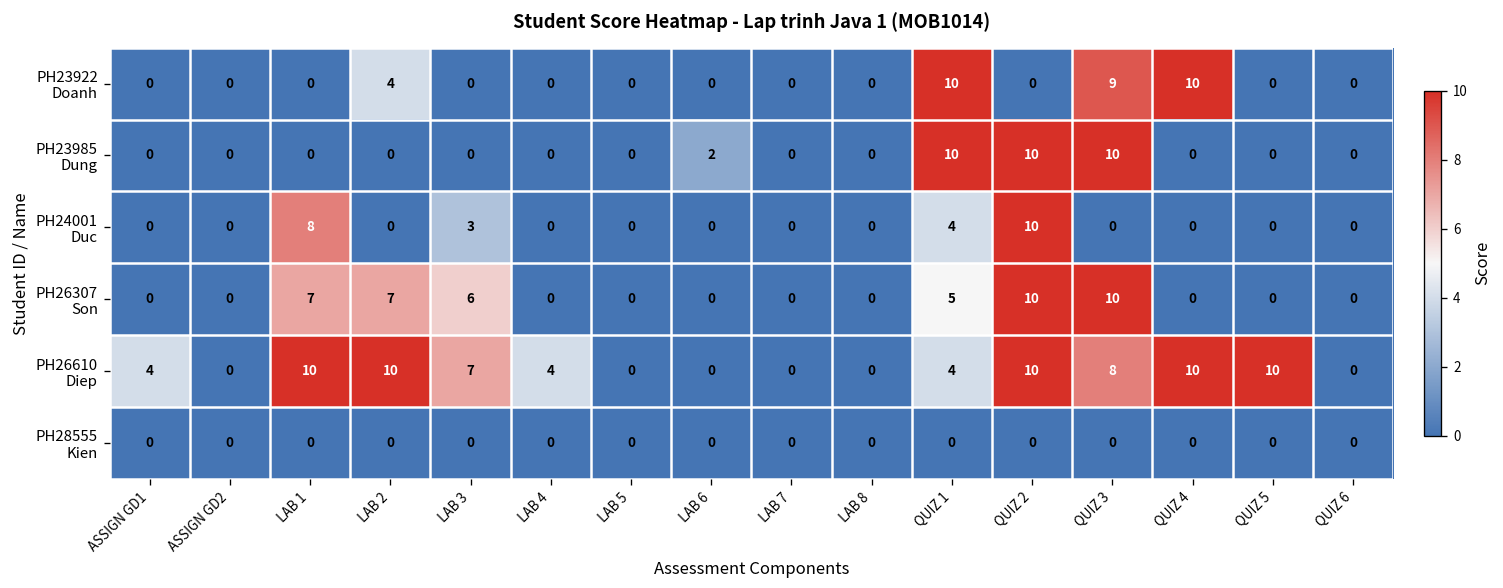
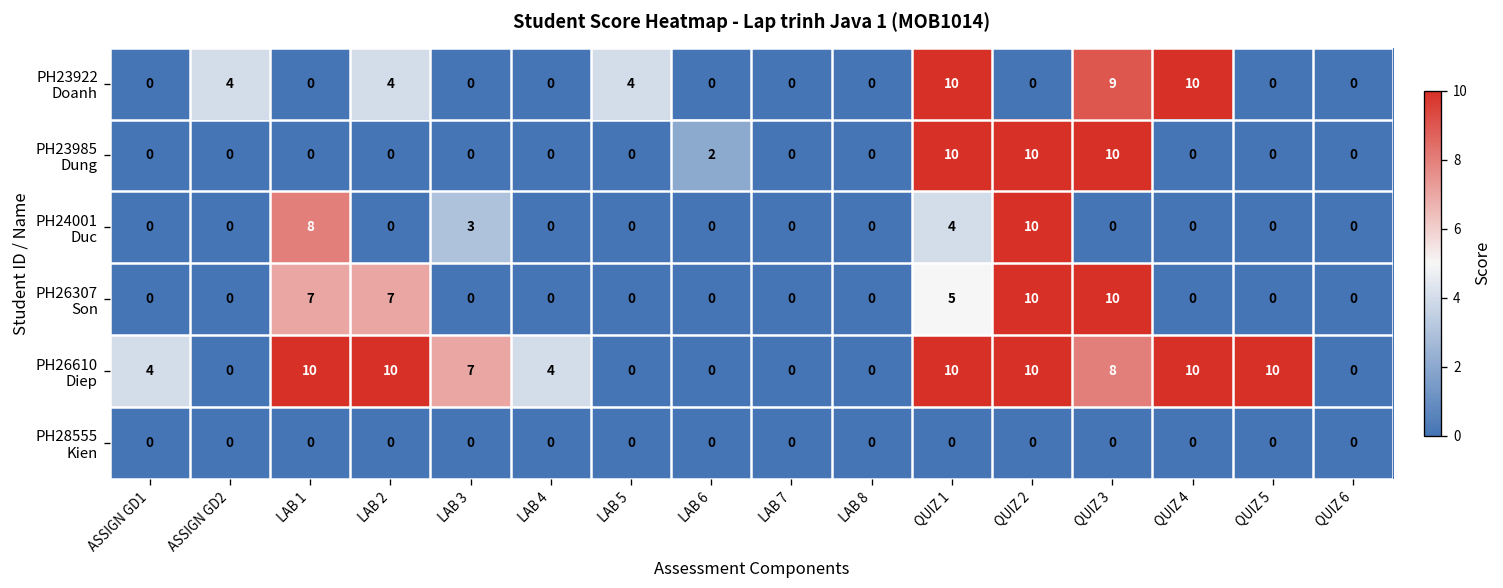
  {
    "PH23922 Doanh": {
      "ASSIGN GD1": 0,
-     "ASSIGN GD2": 0,
+     "ASSIGN GD2": 4,
      "LAB 1": 0,
      "LAB 2": 4,
      "LAB 3": 0,
      "LAB 4": 0,
-     "LAB 5": 0,
+     "LAB 5": 4,
      "LAB 6": 0,
      "LAB 7": 0,
      "LAB 8": 0,
      "QUIZ 1": 10,
      "QUIZ 2": 0,
      "QUIZ 3": 9,
      "QUIZ 4": 10,
      "QUIZ 5": 0,
      "QUIZ 6": 0
    },
    "PH23985 Dung": {
      "ASSIGN GD1": 0,
      "ASSIGN GD2": 0,
      "LAB 1": 0,
      "LAB 2": 0,
      "LAB 3": 0,
      "LAB 4": 0,
      "LAB 5": 0,
      "LAB 6": 2,
      "LAB 7": 0,
      "LAB 8": 0,
      "QUIZ 1": 10,
      "QUIZ 2": 10,
      "QUIZ 3": 10,
      "QUIZ 4": 0,
      "QUIZ 5": 0,
      "QUIZ 6": 0
    },
    "PH24001 Duc": {
      "ASSIGN GD1": 0,
      "ASSIGN GD2": 0,
      "LAB 1": 8,
      "LAB 2": 0,
      "LAB 3": 3,
      "LAB 4": 0,
      "LAB 5": 0,
      "LAB 6": 0,
      "LAB 7": 0,
      "LAB 8": 0,
      "QUIZ 1": 4,
      "QUIZ 2": 10,
      "QUIZ 3": 0,
      "QUIZ 4": 0,
      "QUIZ 5": 0,
      "QUIZ 6": 0
    },
    "PH26307 Son": {
      "ASSIGN GD1": 0,
      "ASSIGN GD2": 0,
      "LAB 1": 7,
      "LAB 2": 7,
-     "LAB 3": 6,
+     "LAB 3": 0,
      "LAB 4": 0,
      "LAB 5": 0,
      "LAB 6": 0,
      "LAB 7": 0,
      "LAB 8": 0,
      "QUIZ 1": 5,
      "QUIZ 2": 10,
      "QUIZ 3": 10,
      "QUIZ 4": 0,
      "QUIZ 5": 0,
      "QUIZ 6": 0
    },
    "PH26610 Diep": {
      "ASSIGN GD1": 4,
      "ASSIGN GD2": 0,
      "LAB 1": 10,
      "LAB 2": 10,
      "LAB 3": 7,
      "LAB 4": 4,
      "LAB 5": 0,
      "LAB 6": 0,
      "LAB 7": 0,
      "LAB 8": 0,
-     "QUIZ 1": 4,
+     "QUIZ 1": 10,
      "QUIZ 2": 10,
      "QUIZ 3": 8,
      "QUIZ 4": 10,
      "QUIZ 5": 10,
      "QUIZ 6": 0
    },
    "PH28555 Kien": {
      "ASSIGN GD1": 0,
      "ASSIGN GD2": 0,
      "LAB 1": 0,
      "LAB 2": 0,
      "LAB 3": 0,
      "LAB 4": 0,
      "LAB 5": 0,
      "LAB 6": 0,
      "LAB 7": 0,
      "LAB 8": 0,
      "QUIZ 1": 0,
      "QUIZ 2": 0,
      "QUIZ 3": 0,
      "QUIZ 4": 0,
      "QUIZ 5": 0,
      "QUIZ 6": 0
    }
  }
